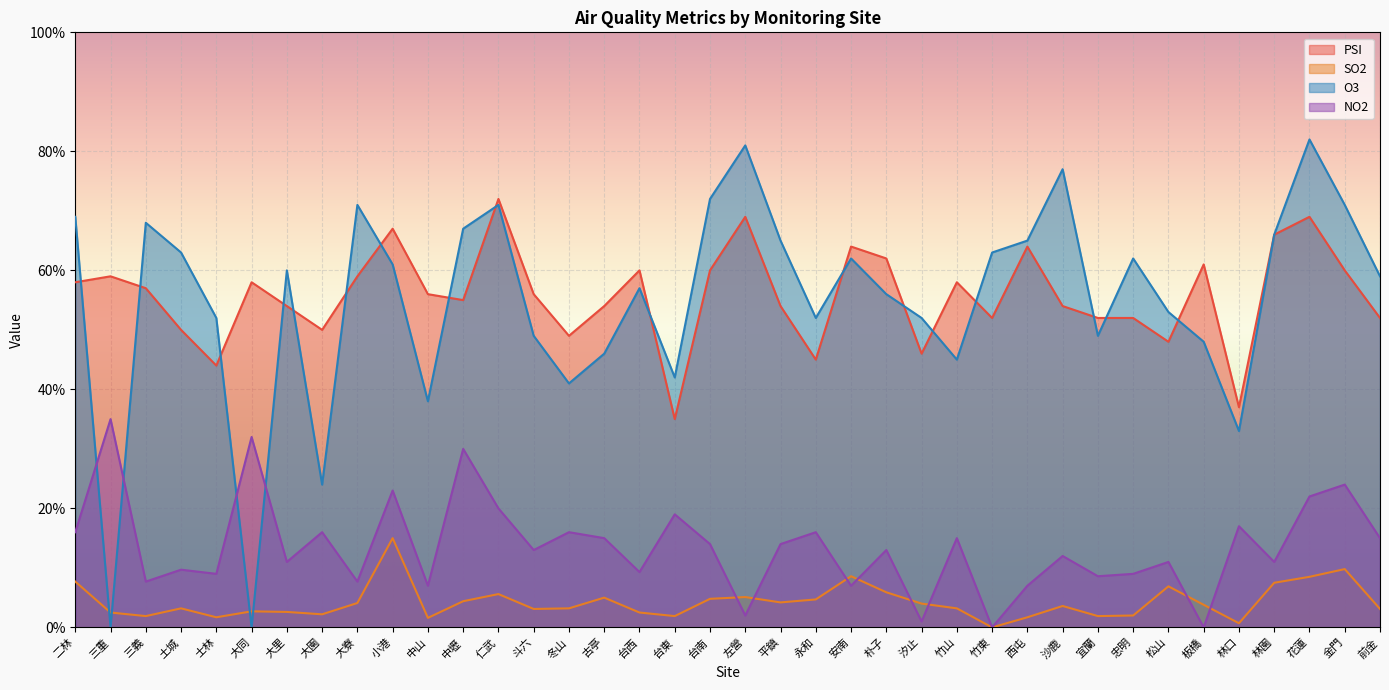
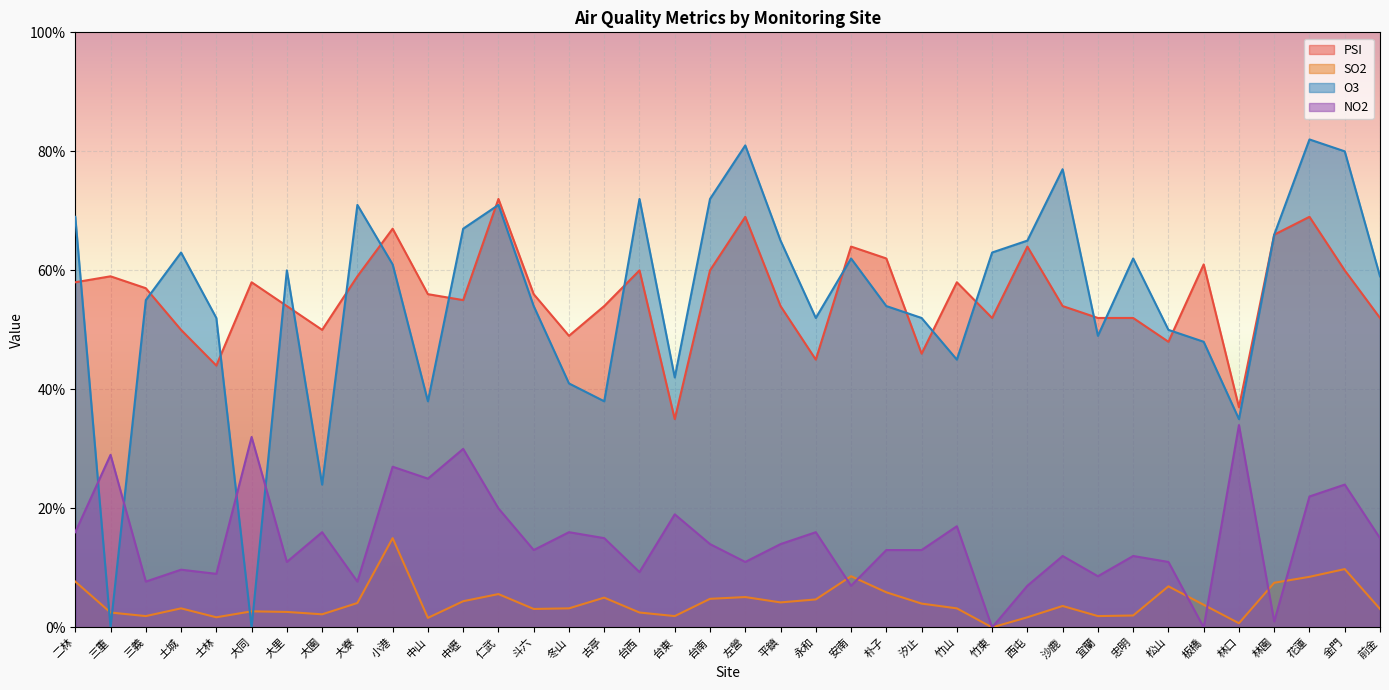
  {
    "O3": {
      "二林": "69%",
      "三重": "0%",
-     "三義": "68%",
+     "三義": "55%",
      "土城": "63%",
      "士林": "52%",
      "大同": "0%",
      "大里": "60%",
      "大園": "24%",
      "大寮": "71%",
      "小港": "61%",
      "中山": "38%",
      "中壢": "67%",
      "仁武": "71%",
-     "斗六": "49%",
+     "斗六": "54%",
      "冬山": "41%",
-     "古亭": "46%",
-     "台西": "57%",
+     "古亭": "38%",
+     "台西": "72%",
      "台東": "42%",
      "台南": "72%",
      "左營": "81%",
      "平鎮": "65%",
      "永和": "52%",
      "安南": "62%",
-     "朴子": "56%",
+     "朴子": "54%",
      "汐止": "52%",
      "竹山": "45%",
      "竹東": "63%",
      "西屯": "65%",
      "沙鹿": "77%",
      "宜蘭": "49%",
      "忠明": "62%",
-     "松山": "53%",
+     "松山": "50%",
      "板橋": "48%",
-     "林口": "33%",
+     "林口": "35%",
      "花蓮": "82%",
-     "金門": "71%",
+     "金門": "80%",
      "前金": "59%"
    },
    "NO2": {
      "二林": "16%",
-     "三重": "35%",
+     "三重": "29%",
      "三義": "8%",
      "土城": "10%",
      "士林": "9%",
      "大同": "32%",
      "大里": "11%",
      "大園": "16%",
      "大寮": "8%",
-     "小港": "23%",
-     "中山": "7%",
+     "小港": "27%",
+     "中山": "25%",
      "中壢": "30%",
      "仁武": "20%",
      "斗六": "13%",
      "冬山": "16%",
      "古亭": "15%",
      "台西": "9%",
      "台東": "19%",
      "台南": "14%",
-     "左營": "2%",
+     "左營": "11%",
      "平鎮": "14%",
      "永和": "16%",
      "安南": "7%",
      "朴子": "13%",
-     "汐止": "1%",
-     "竹山": "15%",
+     "汐止": "13%",
+     "竹山": "17%",
      "西屯": "7%",
      "沙鹿": "12%",
      "宜蘭": "9%",
-     "忠明": "9%",
+     "忠明": "12%",
      "松山": "11%",
      "板橋": "0%",
-     "林口": "17%",
-     "林園": "11%",
+     "林口": "34%",
+     "林園": "1%",
      "花蓮": "22%",
      "金門": "24%",
      "前金": "15%"
    }
  }
